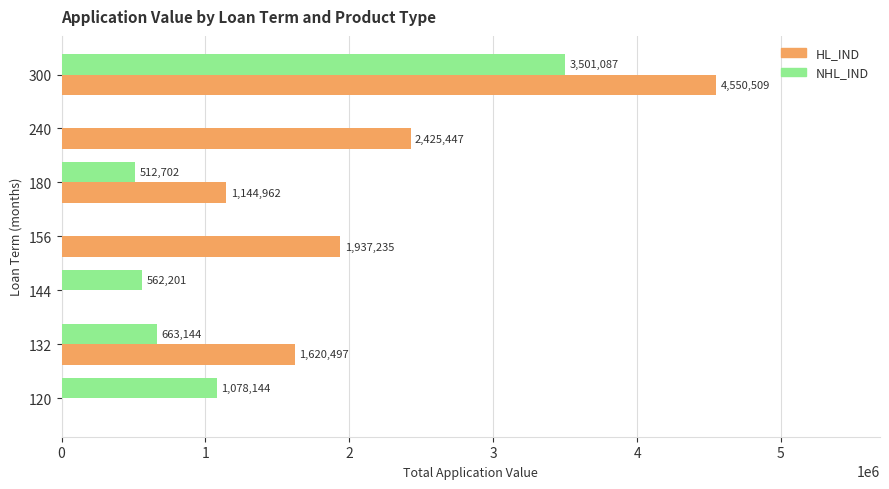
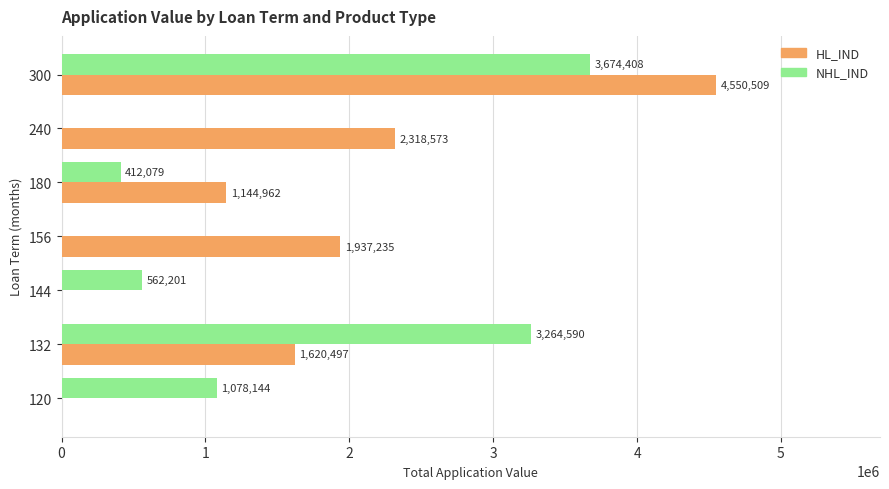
  {
    "NHL_IND": {
-     "300": "3,501,087",
-     "180": "512,702",
+     "300": "3,674,408",
+     "180": "412,079",
      "144": "562,201",
-     "132": "663,144",
+     "132": "3,264,590",
      "120": "1,078,144"
    },
    "HL_IND": {
      "300": "4,550,509",
-     "240": "2,425,447",
+     "240": "2,318,573",
      "180": "1,144,962",
      "156": "1,937,235",
      "132": "1,620,497"
    }
  }
